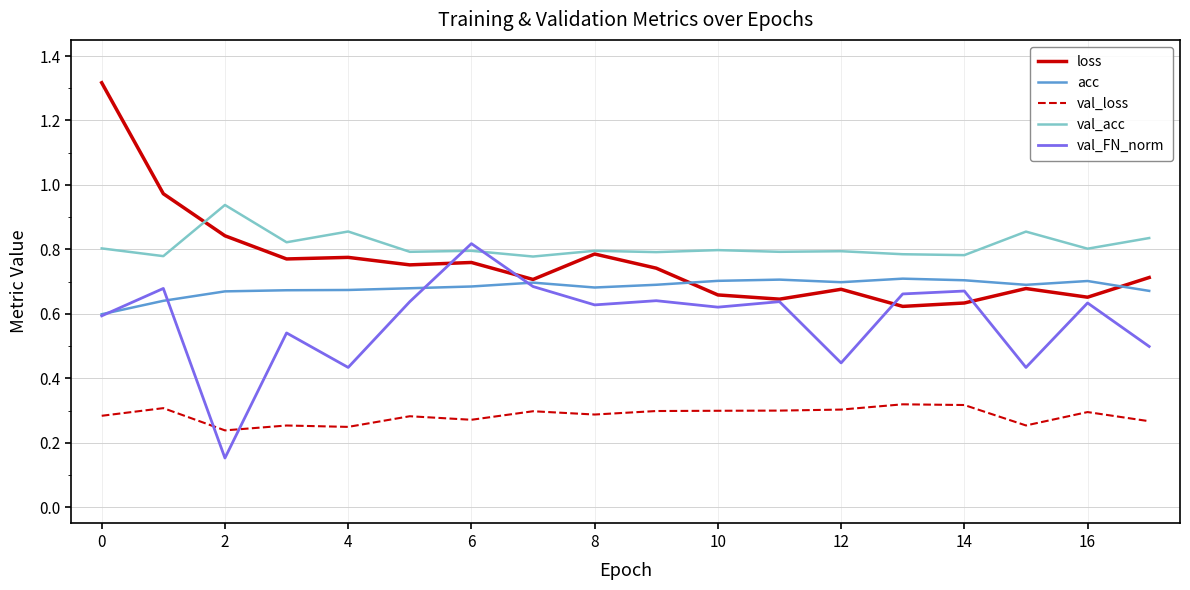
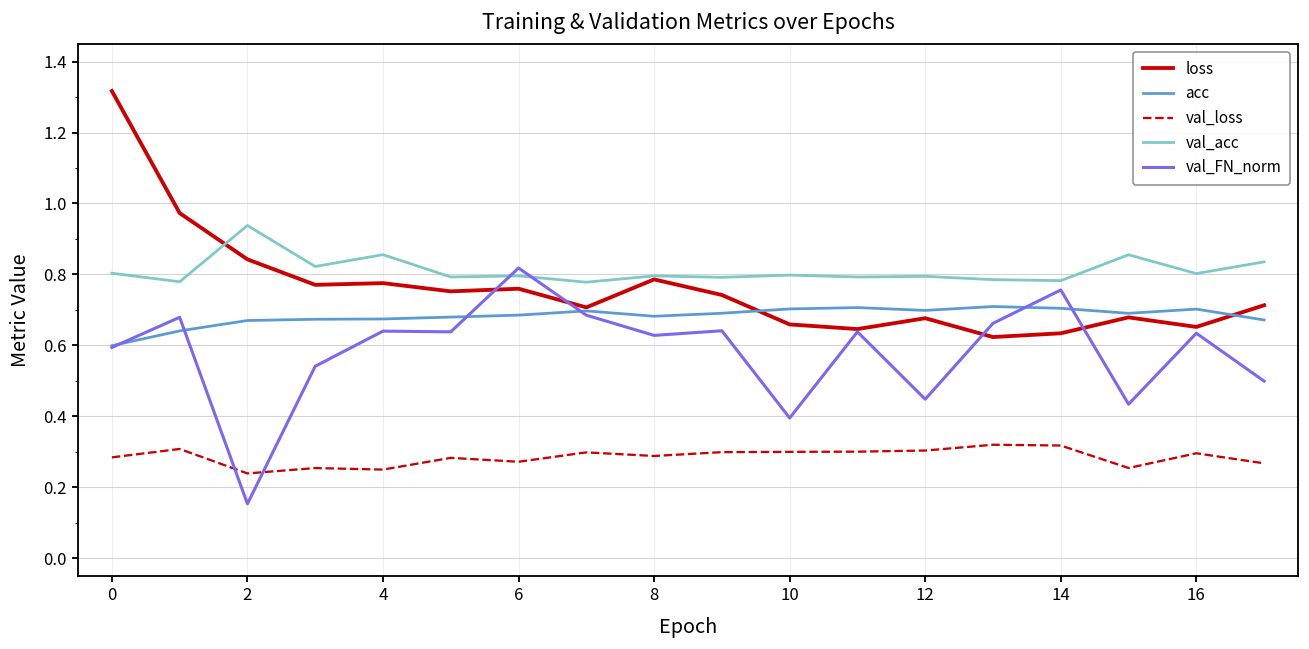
  {
    "val_FN_norm": {
      "2": 0.15,
-     "4": 0.43,
+     "4": 0.64,
      "6": 0.82,
      "8": 0.63,
-     "10": 0.62,
+     "10": 0.40,
      "12": 0.45,
-     "14": 0.67,
+     "14": 0.76,
      "16": 0.63
    }
  }
